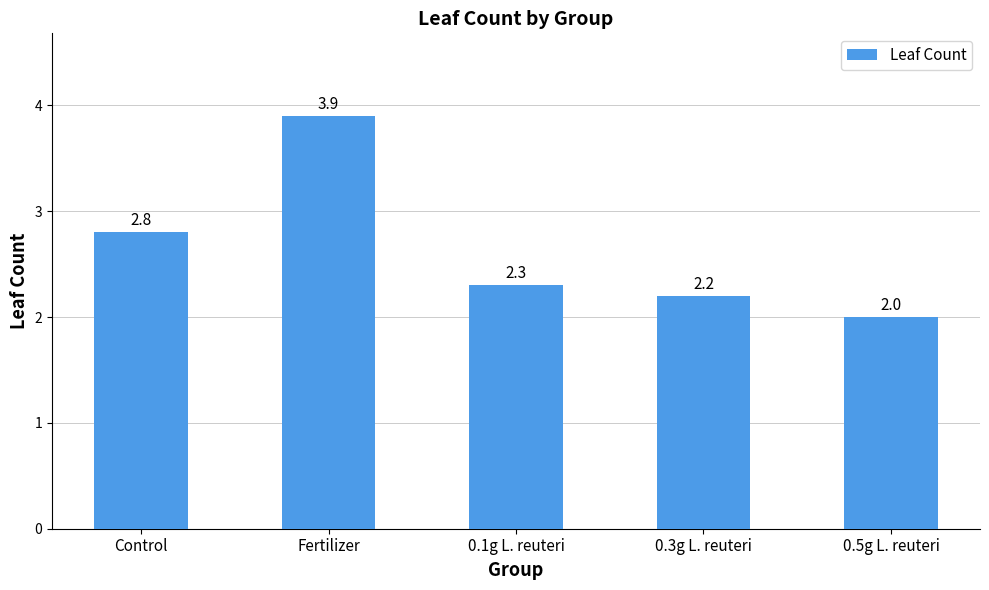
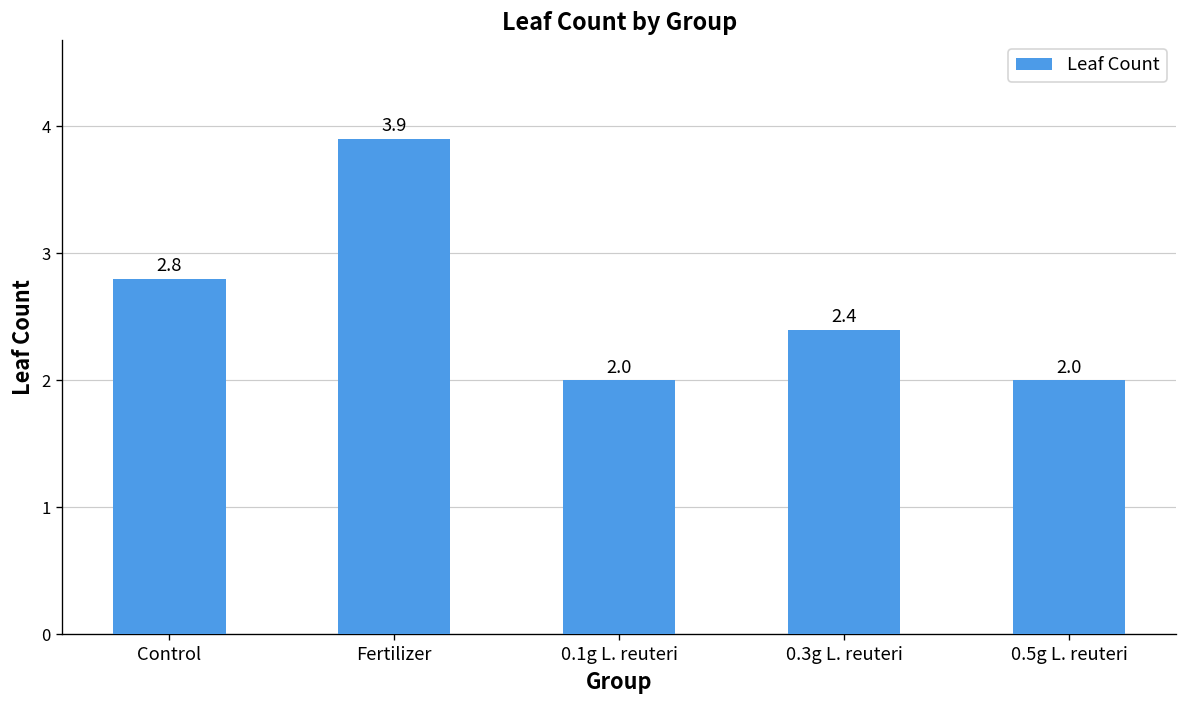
  {
    "Control": 2.8,
    "Fertilizer": 3.9,
-   "0.1g L. reuteri": 2.3,
-   "0.3g L. reuteri": 2.2,
+   "0.1g L. reuteri": 2.0,
+   "0.3g L. reuteri": 2.4,
    "0.5g L. reuteri": 2.0
  }
